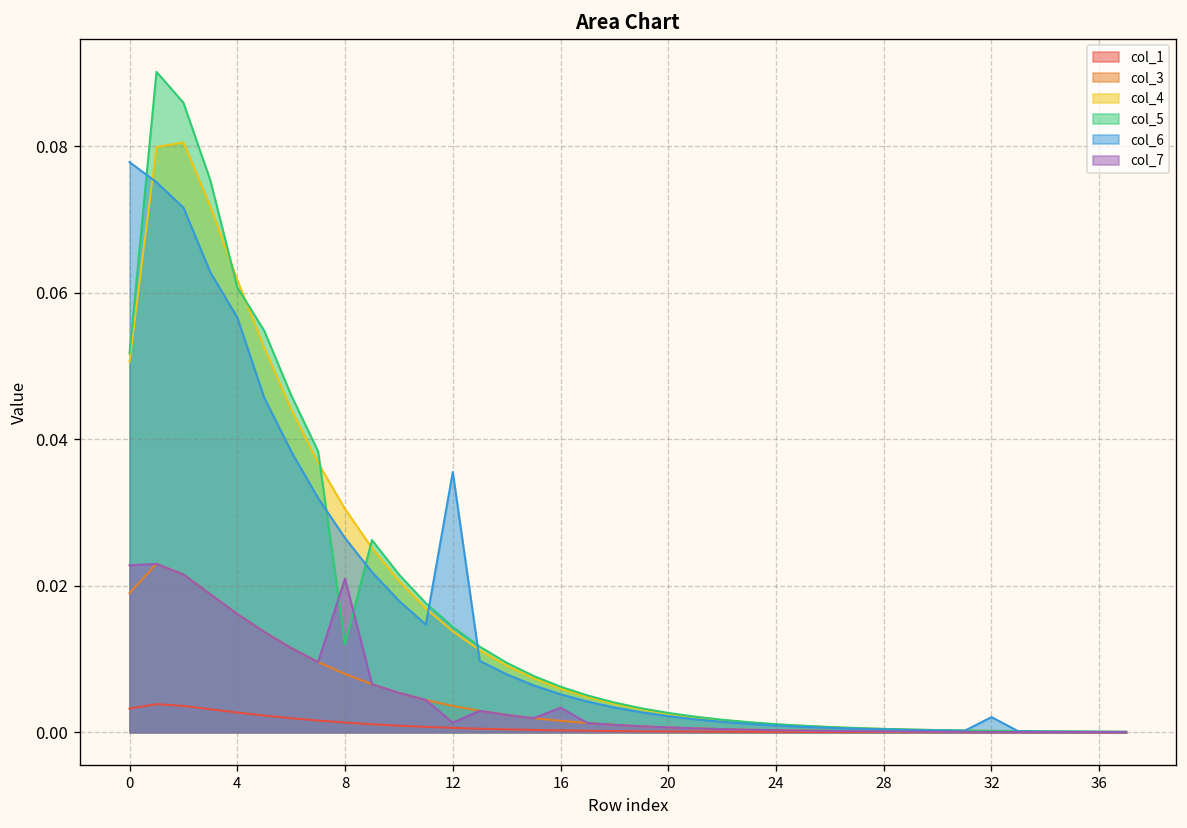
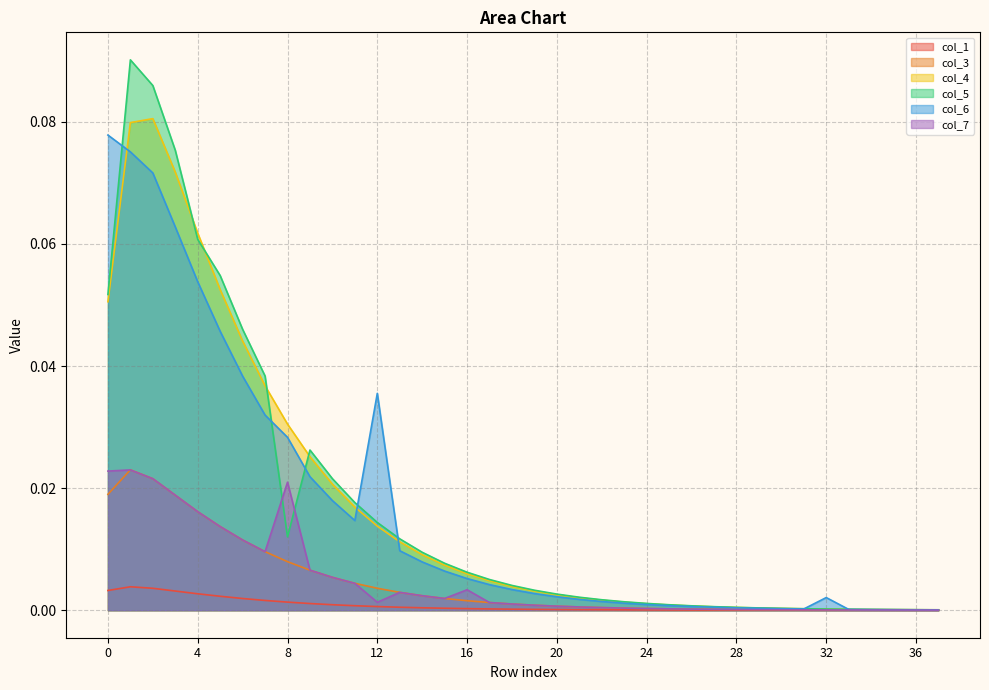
  {
    "col_5": {
      "0": 0.052,
      "4": 0.061,
      "8": 0.012,
      "12": 0.014
    },
    "col_6": {
      "0": 0.078,
-     "4": 0.057,
-     "8": 0.027,
+     "4": 0.054,
+     "8": 0.028,
      "12": 0.036,
      "16": 0.005,
      "32": 0.002
    },
    "col_7": {
      "0": 0.023,
      "8": 0.021,
      "12": 0.001,
      "16": 0.003
    }
  }
